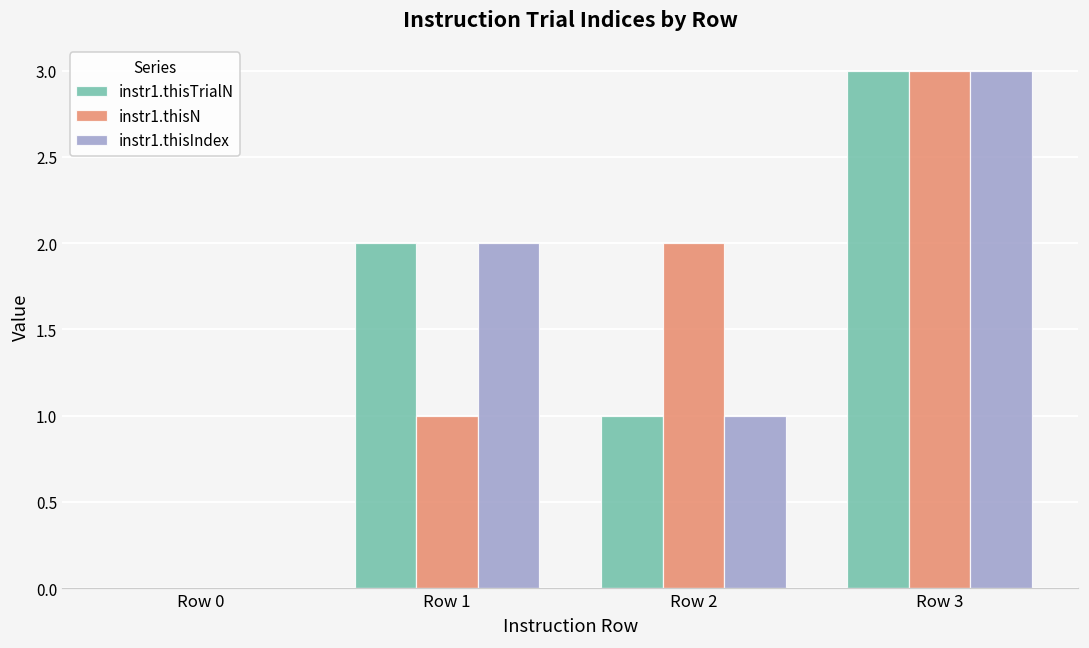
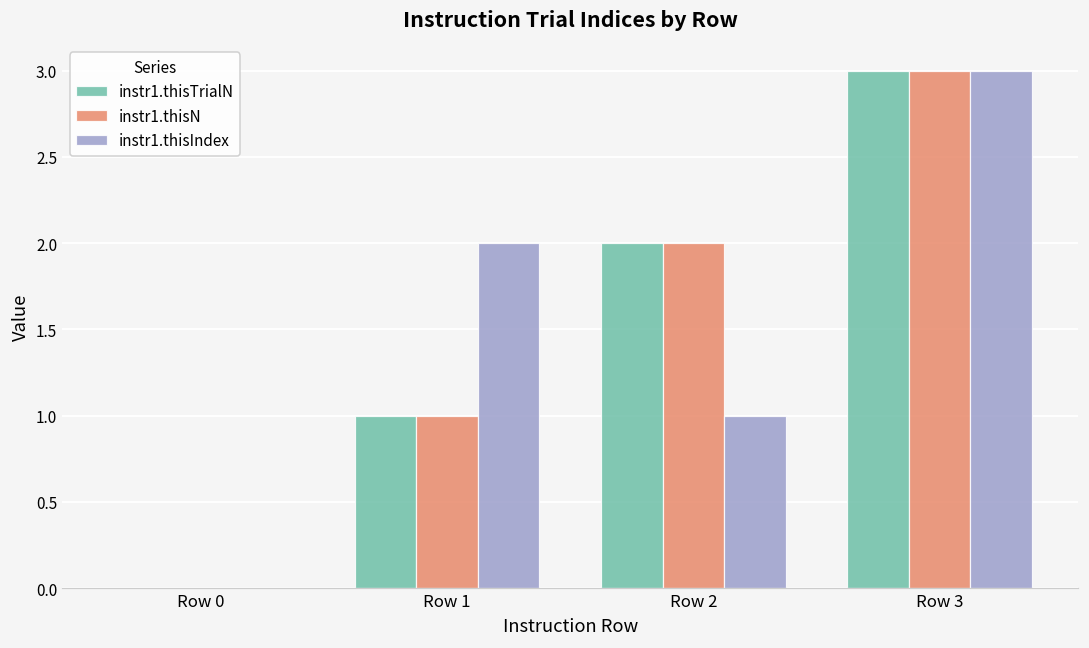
  {
    "instr1.thisTrialN": {
      "Row 0": 0,
-     "Row 1": 2,
-     "Row 2": 1,
+     "Row 1": 1,
+     "Row 2": 2,
      "Row 3": 3
    },
    "instr1.thisN": {
      "Row 0": 0,
      "Row 1": 1,
      "Row 2": 2,
      "Row 3": 3
    },
    "instr1.thisIndex": {
      "Row 0": 0,
      "Row 1": 2,
      "Row 2": 1,
      "Row 3": 3
    }
  }
